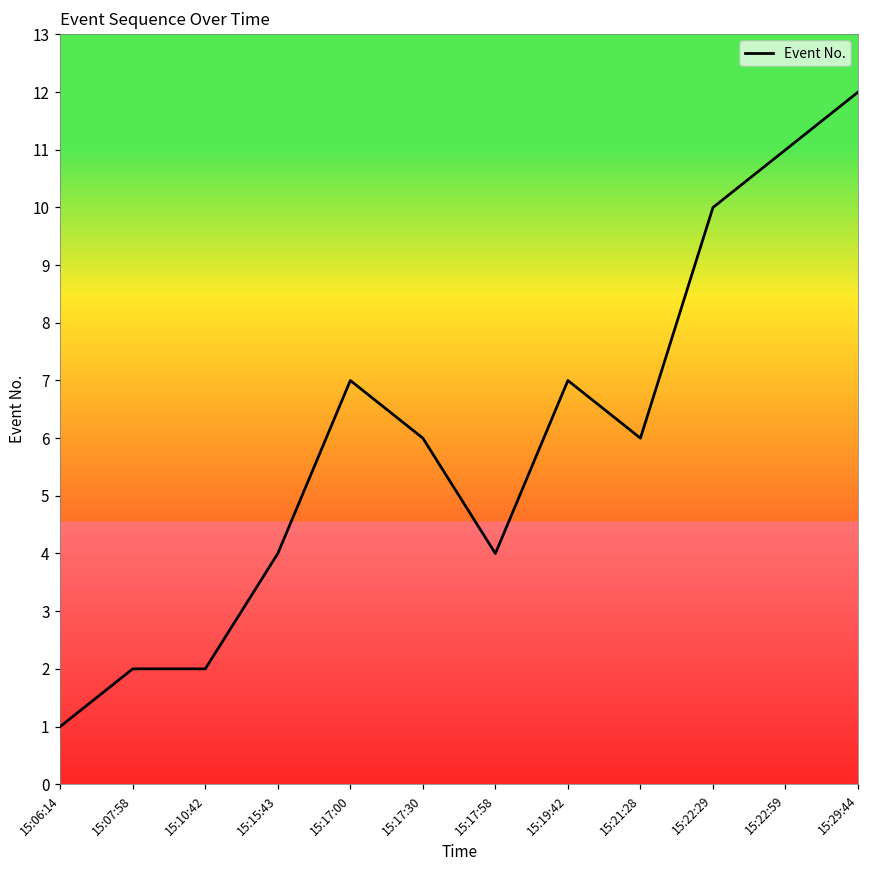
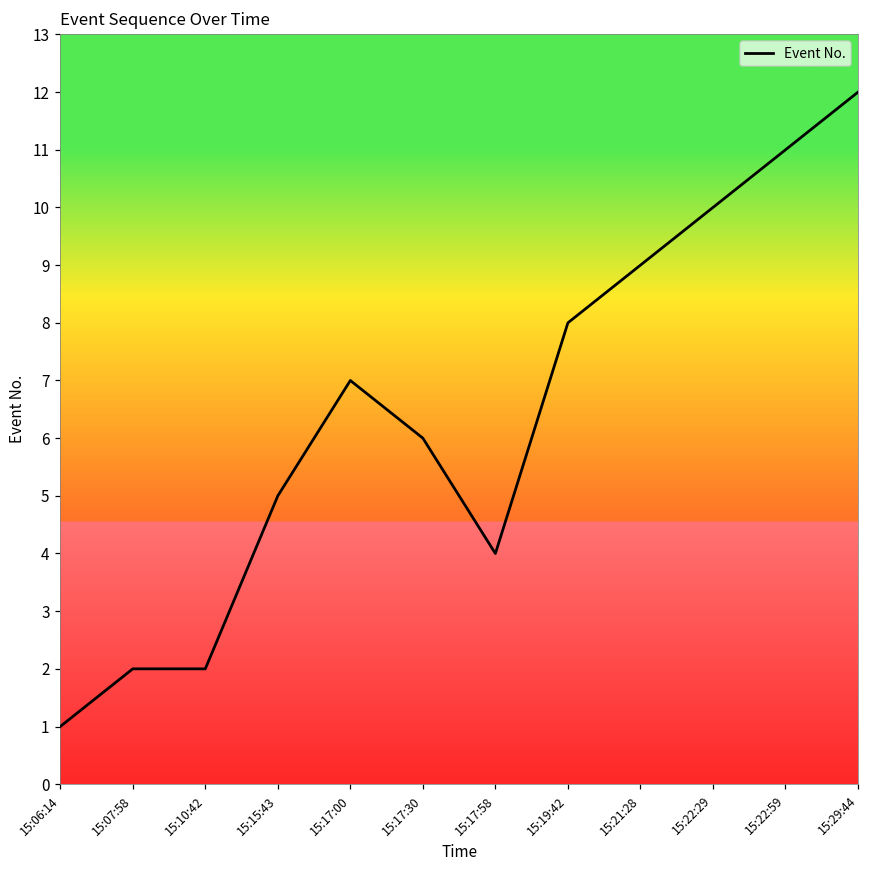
  {
    "15:06:14": 1,
    "15:07:58": 2,
    "15:10:42": 2,
-   "15:15:43": 4,
+   "15:15:43": 5,
    "15:17:00": 7,
    "15:17:30": 6,
    "15:17:58": 4,
-   "15:19:42": 7,
-   "15:21:28": 6,
+   "15:19:42": 8,
+   "15:21:28": 9,
    "15:22:29": 10,
    "15:22:59": 11,
    "15:29:44": 12
  }
